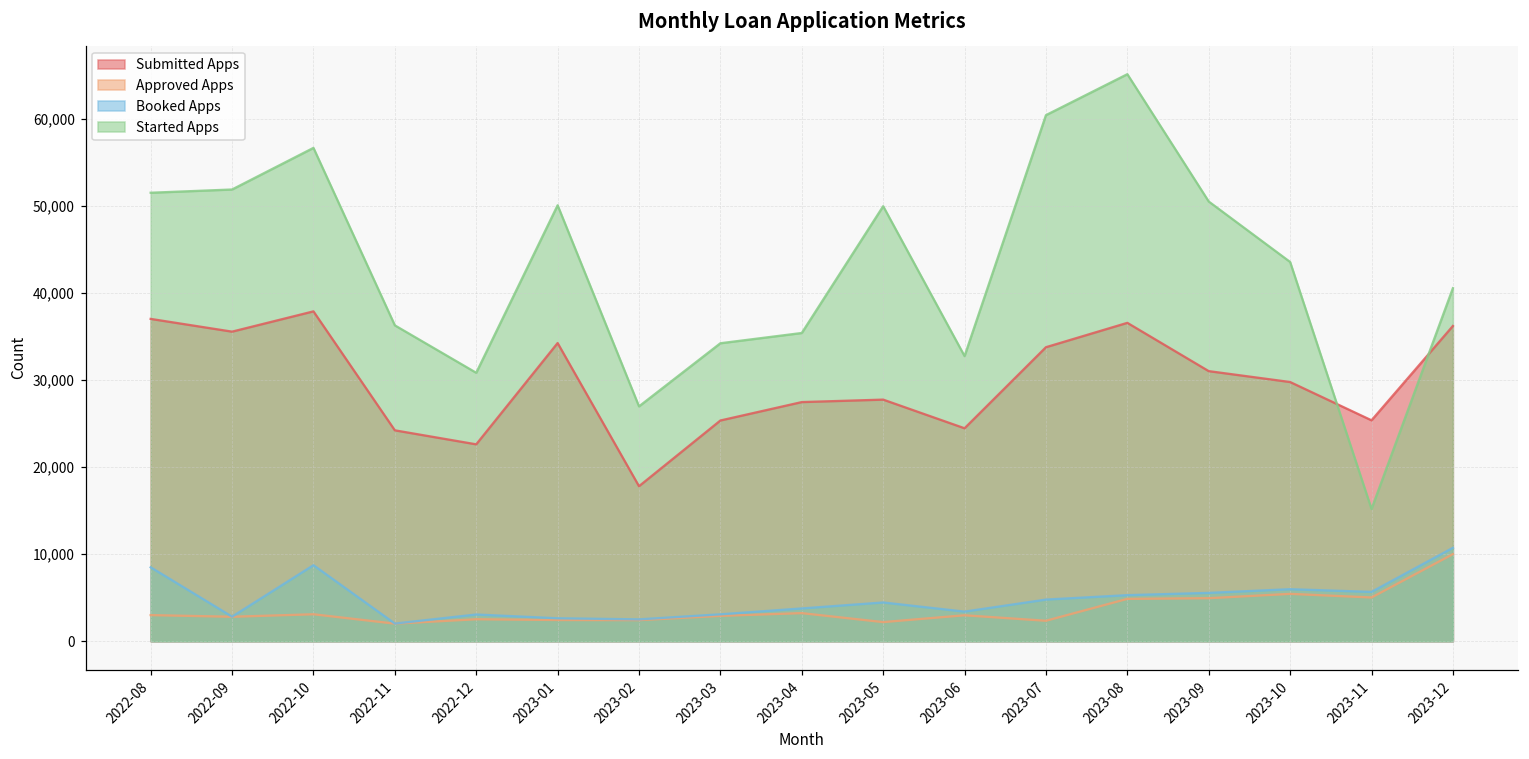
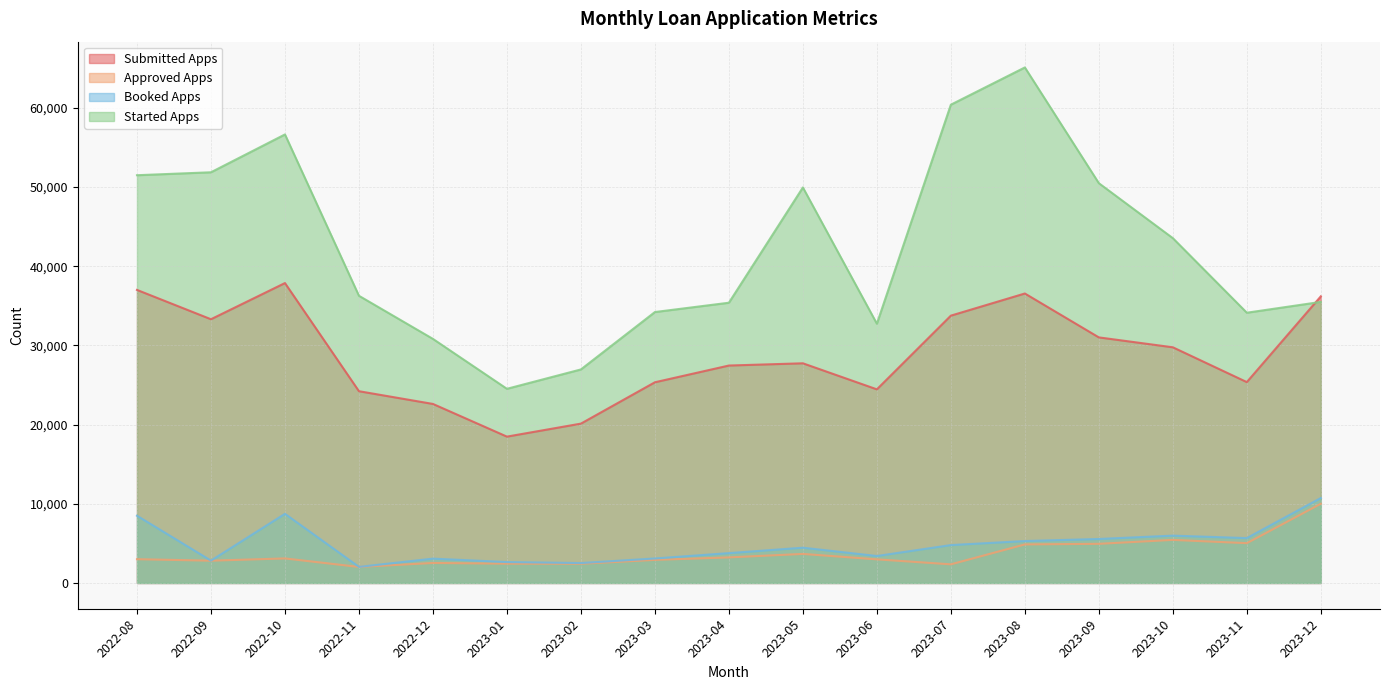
  {
    "Submitted Apps": {
      "2022-08": "37,000",
-     "2022-09": "36,000",
+     "2022-09": "33,000",
      "2022-10": "38,000",
      "2022-11": "24,000",
      "2022-12": "23,000",
-     "2023-01": "34,000",
-     "2023-02": "18,000",
+     "2023-01": "18,000",
+     "2023-02": "20,000",
      "2023-03": "25,000",
      "2023-04": "27,000",
      "2023-05": "28,000",
      "2023-06": "24,000",
      "2023-07": "34,000",
      "2023-08": "37,000",
      "2023-09": "31,000",
      "2023-10": "30,000",
      "2023-11": "25,000",
      "2023-12": "36,000"
    },
    "Approved Apps": {
      "2022-08": "3,000",
      "2022-10": "3,000",
      "2022-12": "3,000",
      "2023-04": "3,000",
-     "2023-05": "2,000",
+     "2023-05": "4,000",
      "2023-06": "3,000",
      "2023-07": "2,000",
      "2023-08": "5,000",
      "2023-09": "5,000",
      "2023-10": "5,000",
      "2023-11": "5,000",
      "2023-12": "10,000"
    },
    "Booked Apps": {
      "2022-08": "8,000",
      "2022-10": "9,000",
      "2022-12": "3,000",
      "2023-04": "4,000",
      "2023-05": "4,000",
      "2023-06": "3,000",
      "2023-07": "5,000",
      "2023-08": "5,000",
      "2023-09": "6,000",
      "2023-10": "6,000",
      "2023-11": "6,000",
      "2023-12": "11,000"
    },
    "Started Apps": {
      "2022-08": "51,000",
      "2022-09": "52,000",
      "2022-10": "57,000",
      "2022-11": "36,000",
      "2022-12": "31,000",
-     "2023-01": "50,000",
+     "2023-01": "25,000",
      "2023-02": "27,000",
      "2023-03": "34,000",
      "2023-04": "35,000",
      "2023-05": "50,000",
      "2023-06": "33,000",
      "2023-07": "60,000",
      "2023-08": "65,000",
      "2023-09": "50,000",
      "2023-10": "44,000",
-     "2023-11": "15,000",
-     "2023-12": "41,000"
+     "2023-11": "34,000",
+     "2023-12": "35,000"
    }
  }
